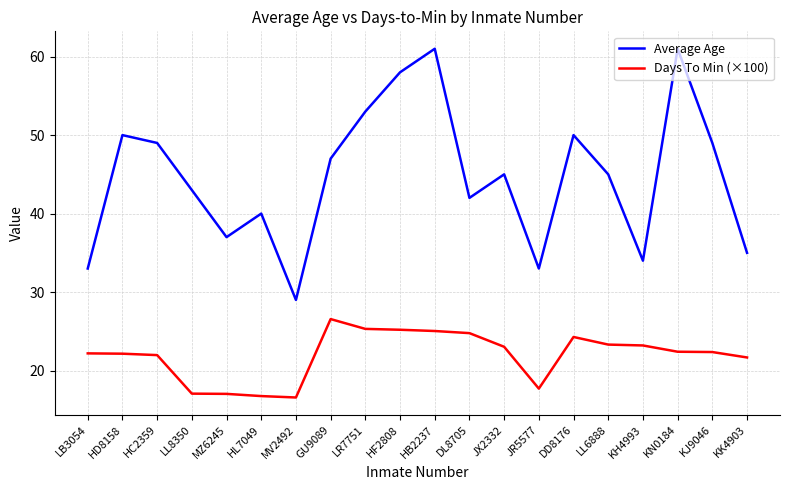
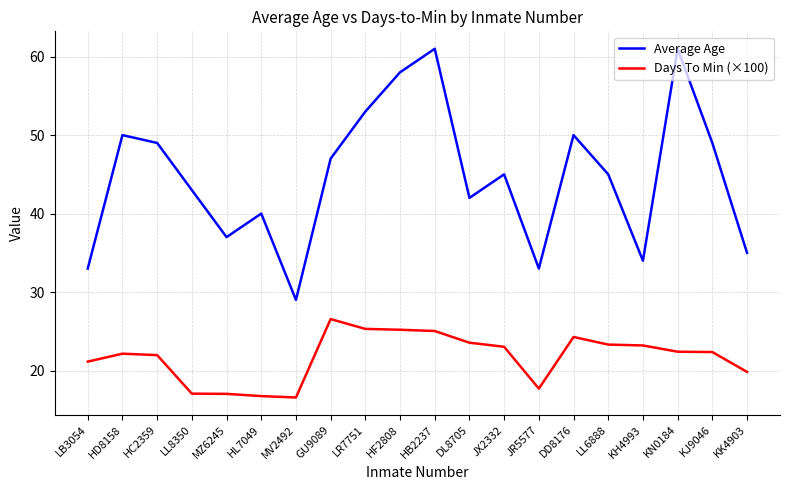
  {
    "Average Age": {
      "LB3054": 33,
      "HD8158": 50,
      "HC2359": 49,
      "LL8350": 43,
      "MZ6245": 37,
      "HL7049": 40,
      "MV2492": 29,
      "GU9089": 47,
      "LR7751": 53,
      "HF2808": 58,
      "HB2237": 61,
      "DL8705": 42,
      "JX2332": 45,
      "JR5577": 33,
      "DD8176": 50,
      "LL6888": 45,
      "KH4993": 34,
      "KJ9046": 49,
      "KK4903": 35
    },
    "Days To Min (×100)": {
-     "LB3054": 22,
+     "LB3054": 21,
      "HD8158": 22,
      "HC2359": 22,
      "LL8350": 17,
      "MZ6245": 17,
      "HL7049": 17,
      "MV2492": 17,
      "GU9089": 27,
      "LR7751": 25,
      "HF2808": 25,
      "HB2237": 25,
-     "DL8705": 25,
+     "DL8705": 24,
      "JX2332": 23,
      "JR5577": 18,
      "DD8176": 24,
      "LL6888": 23,
      "KH4993": 23,
      "KN0184": 22,
      "KJ9046": 22,
-     "KK4903": 22
+     "KK4903": 20
    }
  }
